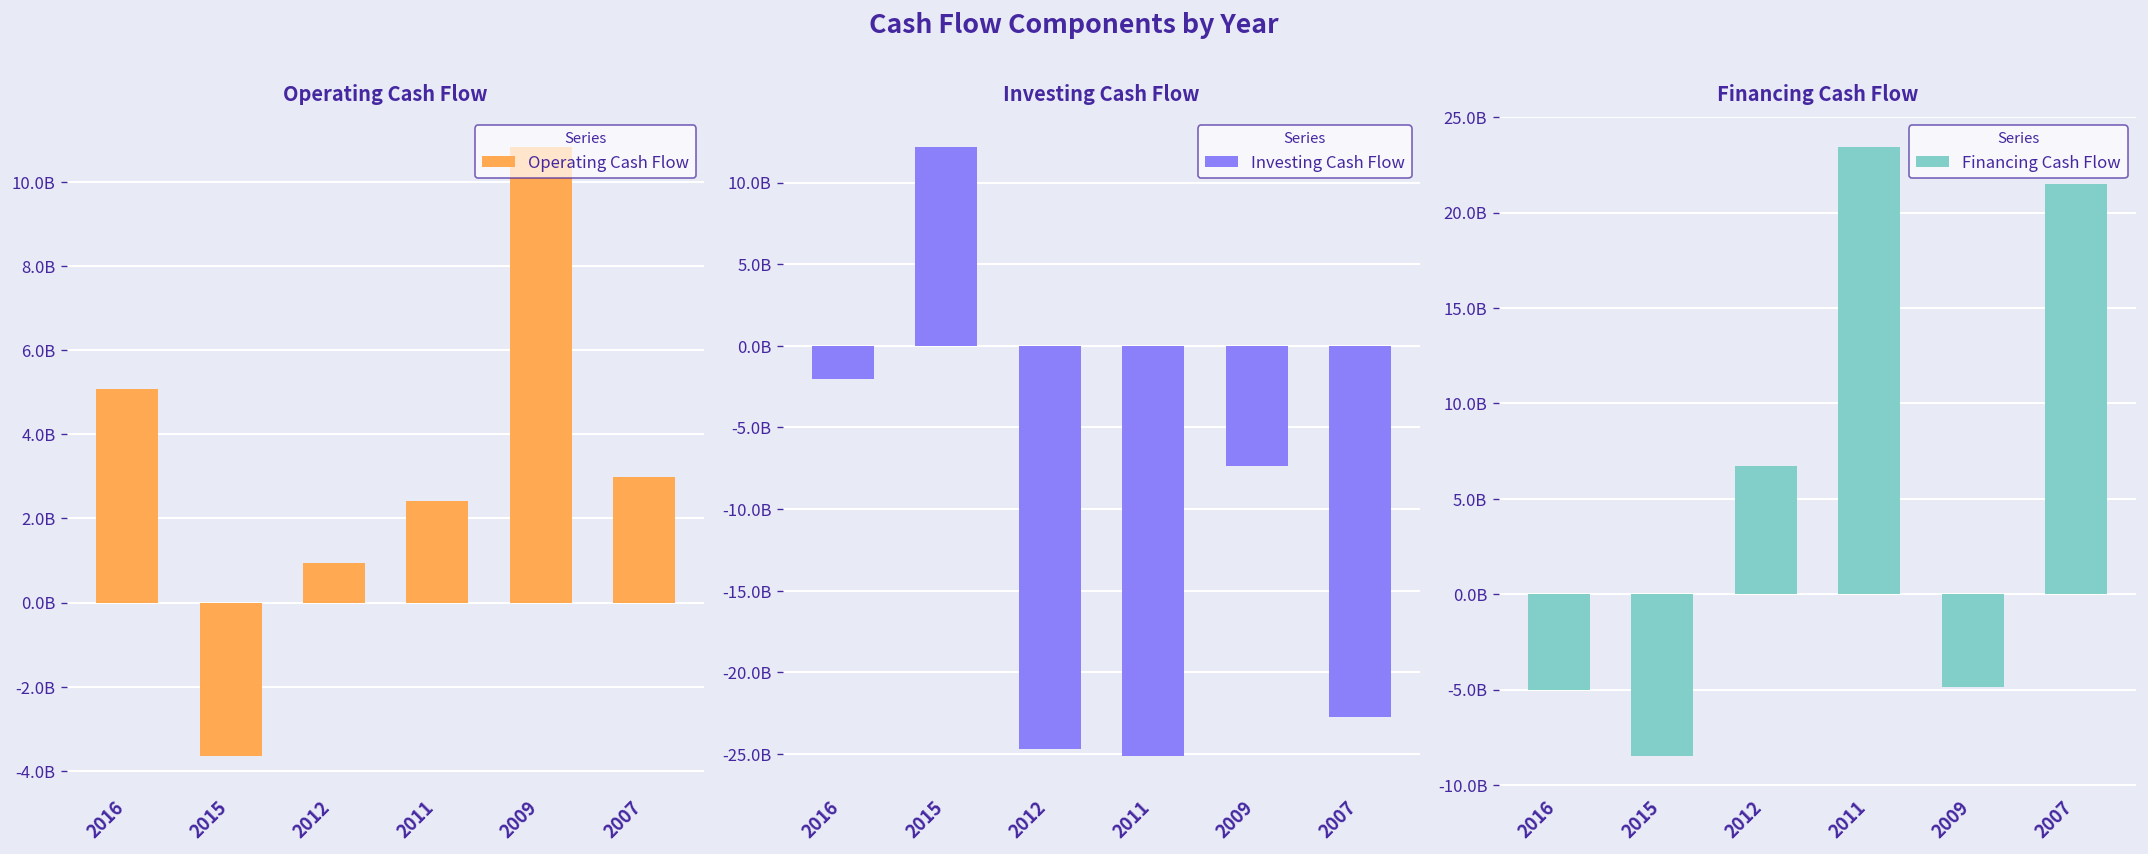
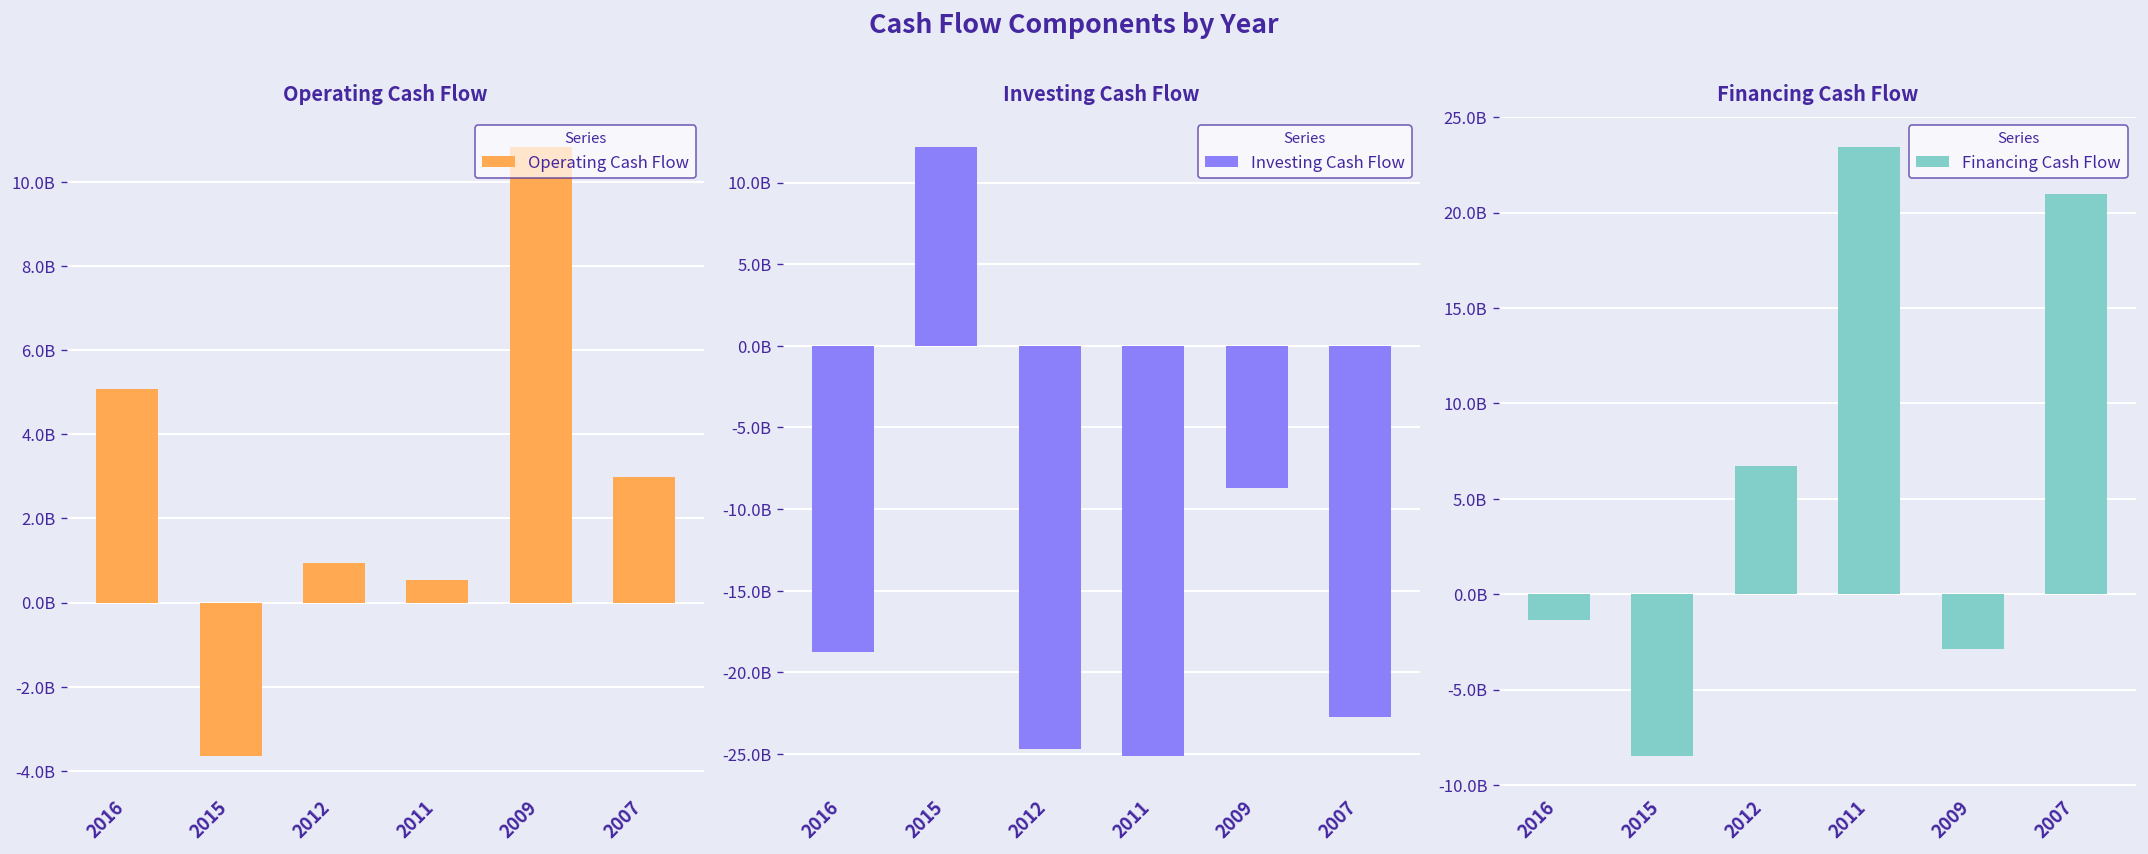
  {
    "Operating Cash Flow": {
      "2016": 5100000000,
      "2015": -3600000000,
      "2012": 900000000,
-     "2011": 2400000000,
+     "2011": 500000000,
      "2007": 3000000000
    },
    "Investing Cash Flow": {
-     "2016": -2100000000,
+     "2016": -18800000000,
      "2015": 12100000000,
      "2012": -24700000000,
      "2011": -25100000000,
-     "2009": -7300000000,
+     "2009": -8700000000,
      "2007": -22700000000
    },
    "Financing Cash Flow": {
-     "2016": -5000000000,
+     "2016": -1400000000,
      "2015": -8500000000,
      "2012": 6700000000,
      "2011": 23400000000,
-     "2009": -4900000000,
-     "2007": 21500000000
+     "2009": -2900000000,
+     "2007": 21000000000
    }
  }
